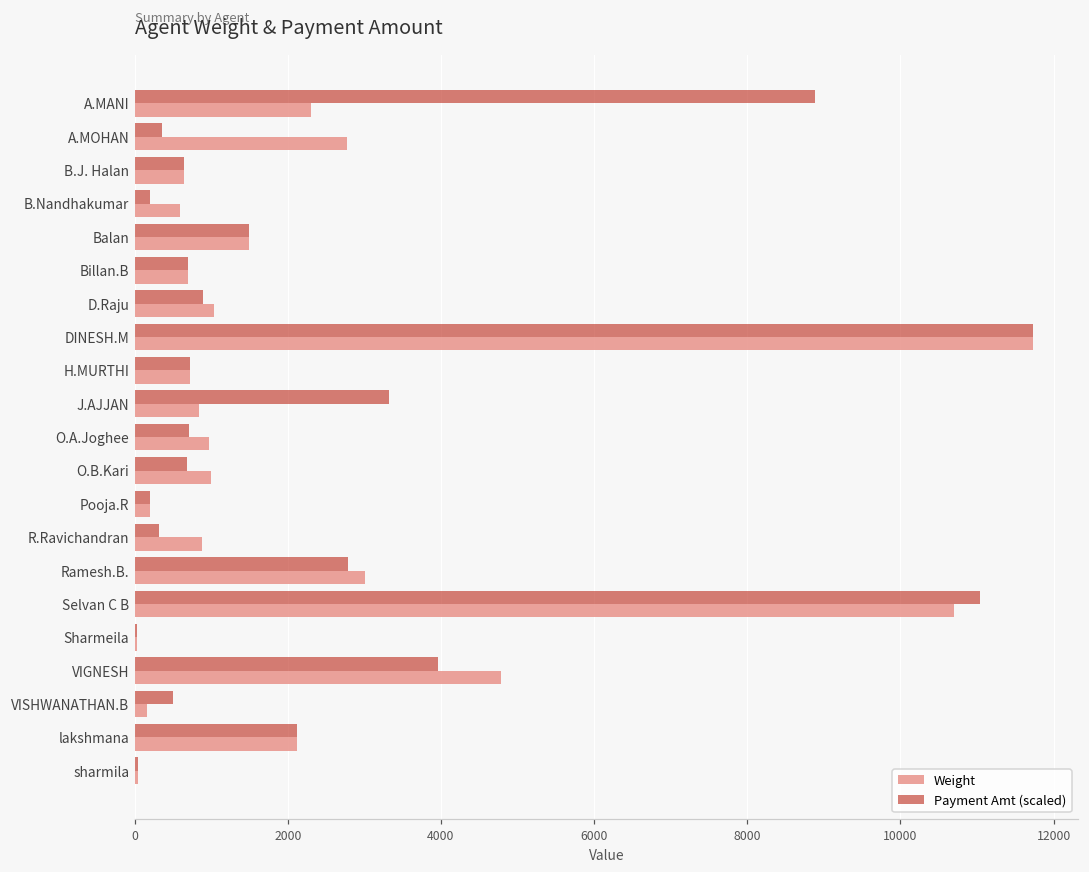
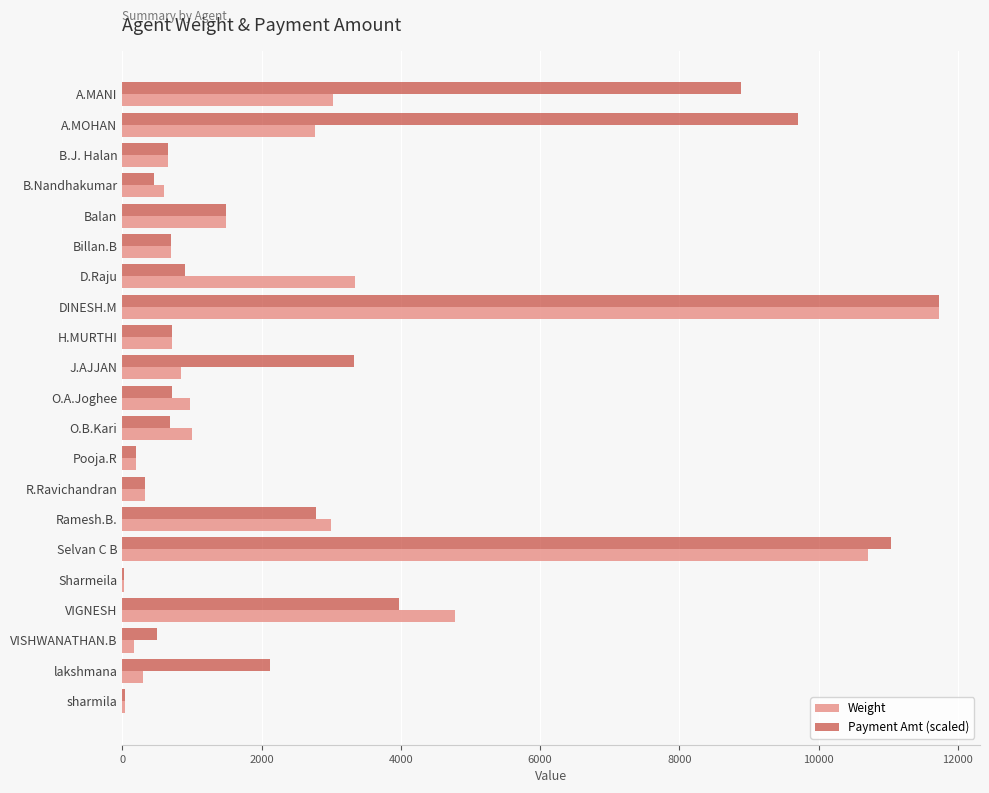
  {
    "Weight": {
-     "A.MANI": 2300,
+     "A.MANI": 3000,
      "A.MOHAN": 2800,
      "B.J. Halan": 700,
      "B.Nandhakumar": 600,
      "Balan": 1500,
      "Billan.B": 700,
-     "D.Raju": 1000,
+     "D.Raju": 3300,
      "DINESH.M": 11700,
      "H.MURTHI": 700,
      "J.AJJAN": 800,
      "O.A.Joghee": 1000,
      "O.B.Kari": 1000,
      "Pooja.R": 200,
-     "R.Ravichandran": 900,
+     "R.Ravichandran": 300,
      "Ramesh.B.": 3000,
      "Selvan C B": 10700,
      "VIGNESH": 4800,
      "VISHWANATHAN.B": 200,
-     "lakshmana": 2100,
+     "lakshmana": 300,
      "sharmila": 0
    },
    "Payment Amt (scaled)": {
      "A.MANI": 8900,
-     "A.MOHAN": 400,
+     "A.MOHAN": 9700,
      "B.J. Halan": 700,
-     "B.Nandhakumar": 200,
+     "B.Nandhakumar": 500,
      "Balan": 1500,
      "Billan.B": 700,
      "D.Raju": 900,
      "DINESH.M": 11700,
      "H.MURTHI": 700,
      "J.AJJAN": 3300,
      "O.A.Joghee": 700,
      "O.B.Kari": 700,
      "Pooja.R": 200,
      "R.Ravichandran": 300,
      "Ramesh.B.": 2800,
      "Selvan C B": 11000,
      "VIGNESH": 4000,
      "VISHWANATHAN.B": 500,
      "lakshmana": 2100,
      "sharmila": 0
    }
  }
